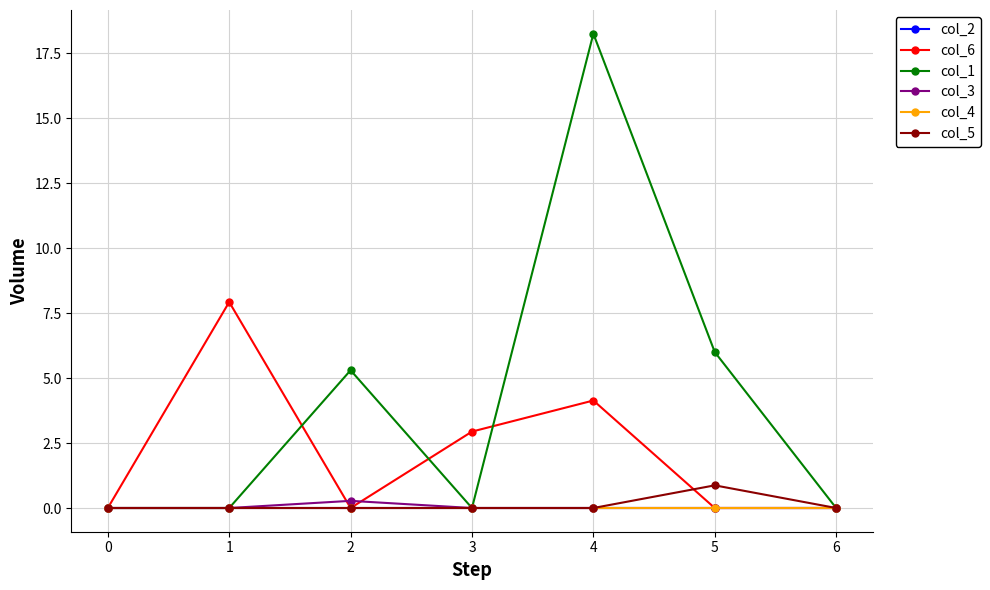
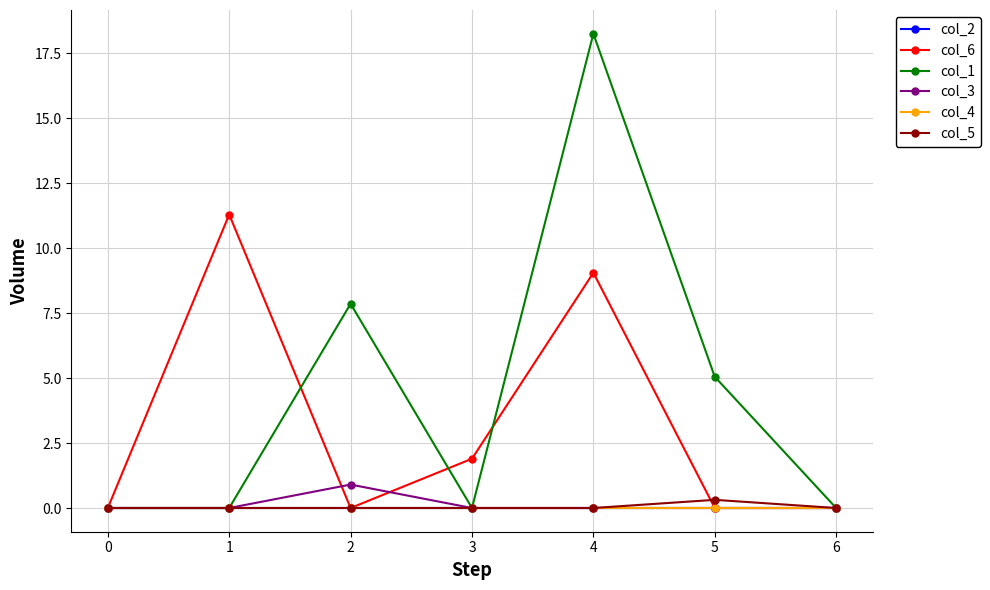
  {
    "col_6": {
-     "1": 7.9,
-     "3": 2.9,
-     "4": 4.1
+     "1": 11.3,
+     "3": 1.9,
+     "4": 9.1
    },
    "col_1": {
-     "2": 5.3,
+     "2": 7.9,
      "4": 18.2,
-     "5": 6.0
+     "5": 5.0
    },
    "col_3": {
-     "2": 0.3
+     "2": 0.9
    },
    "col_5": {
-     "5": 0.9
+     "5": 0.3
    }
  }
